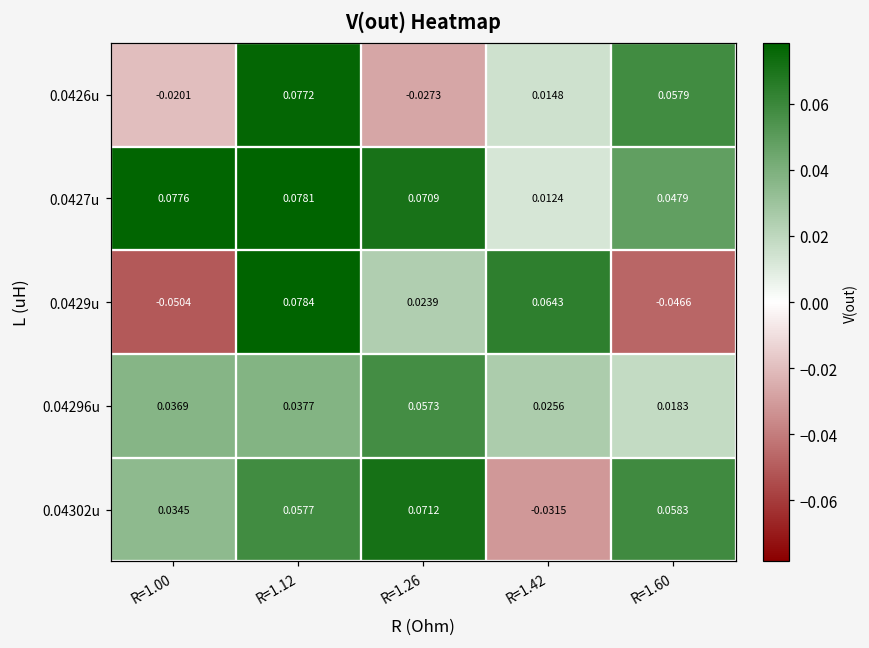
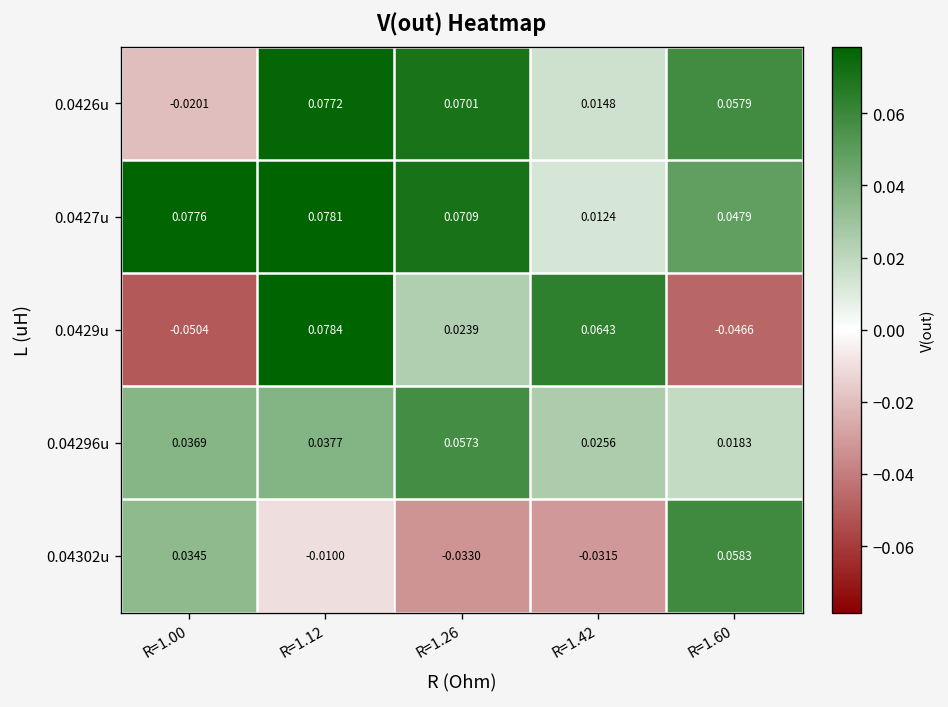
  {
    "0.0426u": {
      "R=1.00": -0.0201,
      "R=1.12": 0.0772,
-     "R=1.26": -0.0273,
+     "R=1.26": 0.0701,
      "R=1.42": 0.0148,
      "R=1.60": 0.0579
    },
    "0.0427u": {
      "R=1.00": 0.0776,
      "R=1.12": 0.0781,
      "R=1.26": 0.0709,
      "R=1.42": 0.0124,
      "R=1.60": 0.0479
    },
    "0.0429u": {
      "R=1.00": -0.0504,
      "R=1.12": 0.0784,
      "R=1.26": 0.0239,
      "R=1.42": 0.0643,
      "R=1.60": -0.0466
    },
    "0.04296u": {
      "R=1.00": 0.0369,
      "R=1.12": 0.0377,
      "R=1.26": 0.0573,
      "R=1.42": 0.0256,
      "R=1.60": 0.0183
    },
    "0.04302u": {
      "R=1.00": 0.0345,
-     "R=1.12": 0.0577,
-     "R=1.26": 0.0712,
+     "R=1.12": -0.0100,
+     "R=1.26": -0.0330,
      "R=1.42": -0.0315,
      "R=1.60": 0.0583
    }
  }
